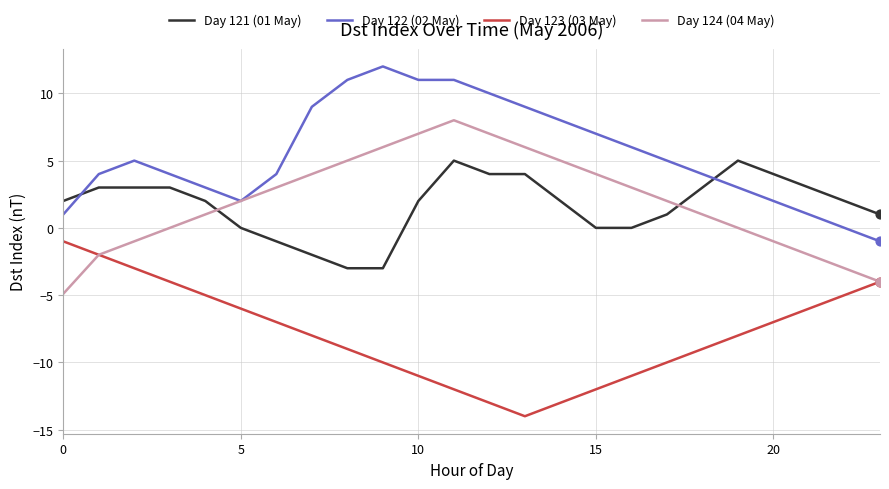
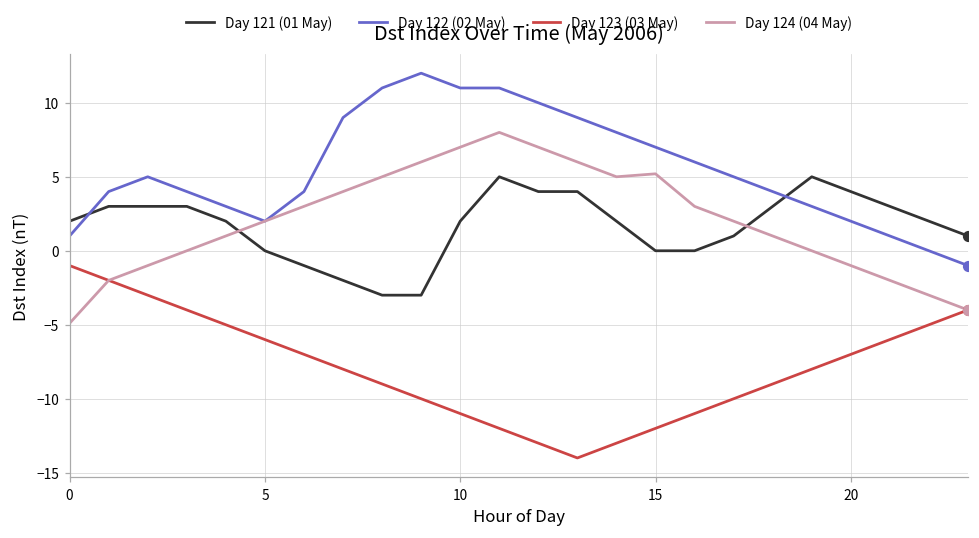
  {
    "Day 124 (04 May)": {
      "0": -4.9,
      "10": 7.0,
-     "15": 4.0,
+     "15": 5.2,
      "20": -1.0
    }
  }
